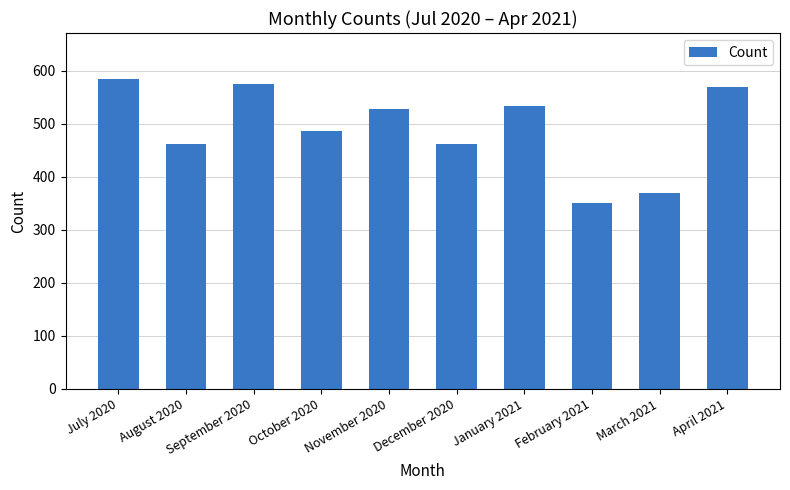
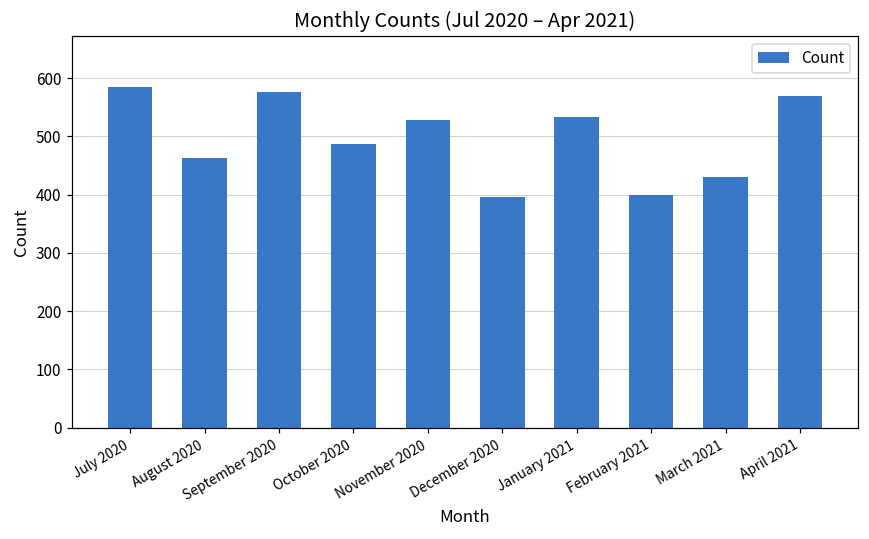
  {
    "July 2020": 580,
    "August 2020": 460,
    "September 2020": 580,
    "October 2020": 490,
    "November 2020": 530,
-   "December 2020": 460,
+   "December 2020": 400,
    "January 2021": 530,
-   "February 2021": 350,
-   "March 2021": 370,
+   "February 2021": 400,
+   "March 2021": 430,
    "April 2021": 570
  }
